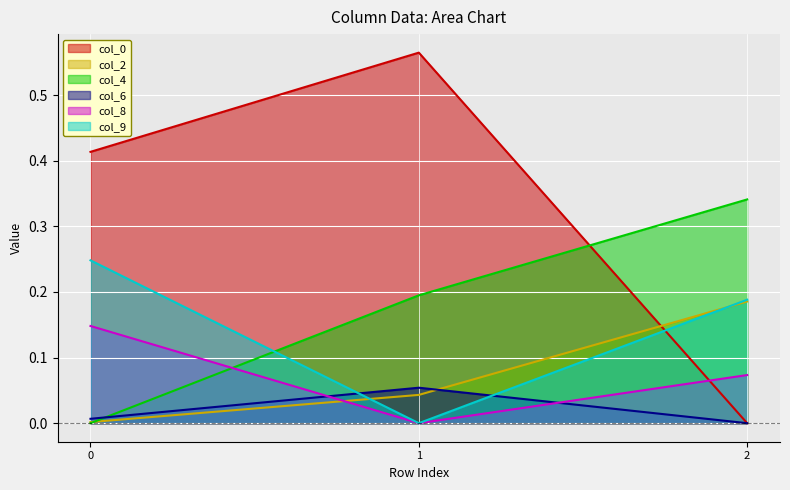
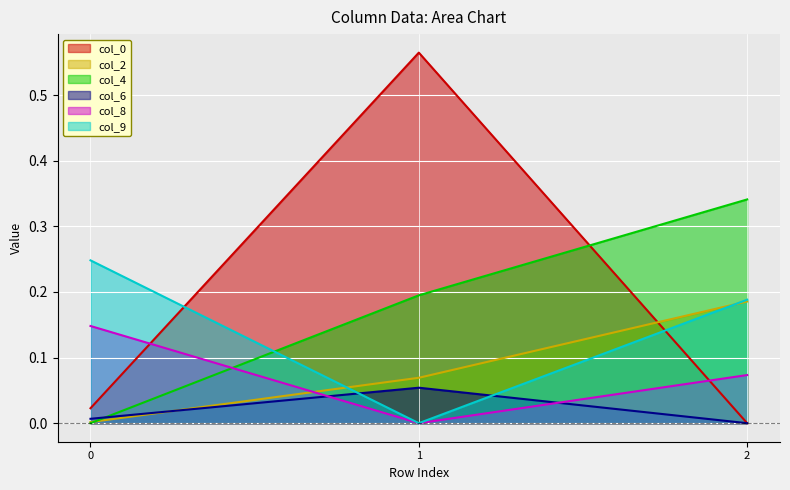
  {
    "col_0": {
-     "0": 0.41,
+     "0": 0.02,
      "1": 0.56
    },
    "col_2": {
-     "1": 0.04
+     "1": 0.07
    },
    "col_4": {
      "1": 0.19,
      "2": 0.34
    },
    "col_6": {
      "0": 0.01,
      "1": 0.05
    },
    "col_8": {
      "0": 0.15,
      "2": 0.07
    },
    "col_9": {
      "0": 0.25
    }
  }
